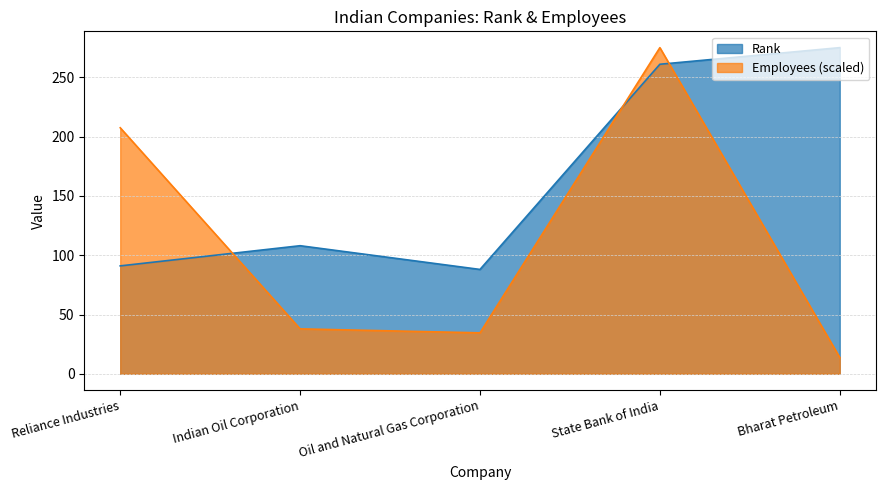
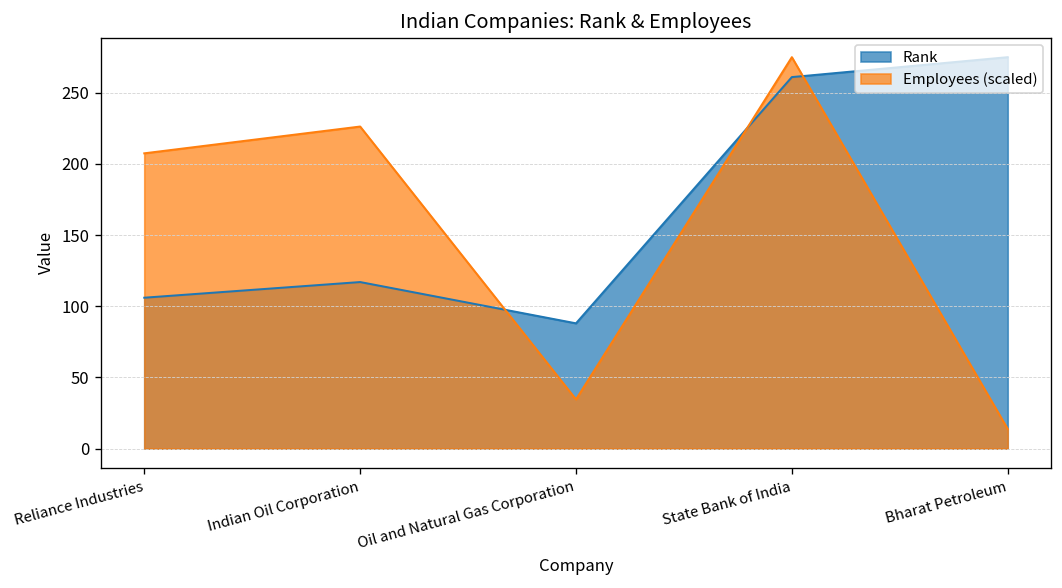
  {
    "Rank": {
-     "Reliance Industries": 91,
-     "Indian Oil Corporation": 108,
+     "Reliance Industries": 106,
+     "Indian Oil Corporation": 117,
      "Oil and Natural Gas Corporation": 88,
      "State Bank of India": 261
    },
    "Employees (scaled)": {
      "Reliance Industries": 207,
-     "Indian Oil Corporation": 38,
+     "Indian Oil Corporation": 226,
      "Oil and Natural Gas Corporation": 35,
      "State Bank of India": 275,
      "Bharat Petroleum": 14
    }
  }
